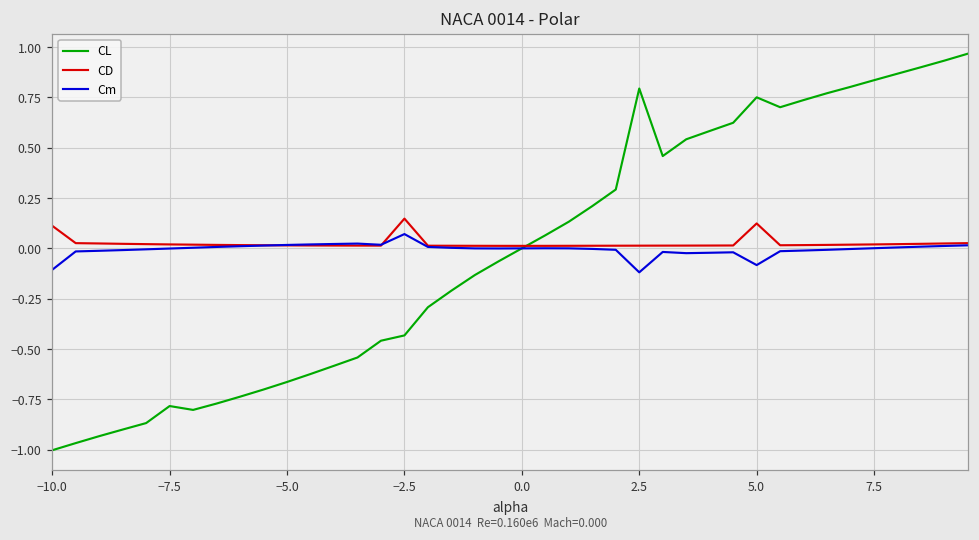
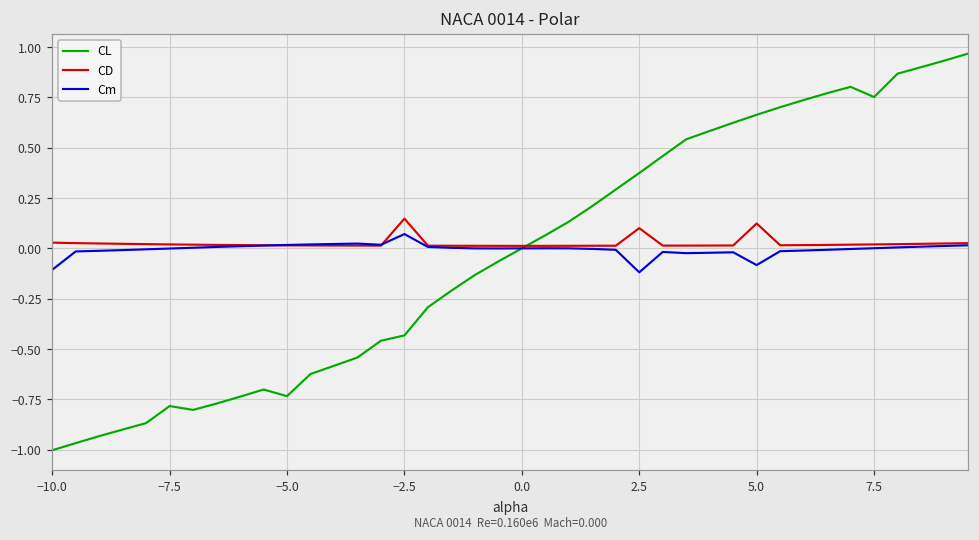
  {
    "CL": {
      "−10.0": -1.00,
      "−7.5": -0.78,
-     "−5.0": -0.66,
+     "−5.0": -0.73,
      "−2.5": -0.43,
-     "2.5": 0.79,
-     "5.0": 0.75,
-     "7.5": 0.84
+     "2.5": 0.37,
+     "5.0": 0.66,
+     "7.5": 0.75
    },
    "CD": {
-     "−10.0": 0.11,
+     "−10.0": 0.03,
      "−7.5": 0.02,
      "−2.5": 0.15,
-     "2.5": 0.01,
+     "2.5": 0.10,
      "5.0": 0.12,
      "7.5": 0.02
    },
    "Cm": {
      "−10.0": -0.11,
      "−7.5": 0.00,
      "−2.5": 0.07,
      "2.5": -0.12,
      "5.0": -0.08,
      "7.5": 0.00
    }
  }
